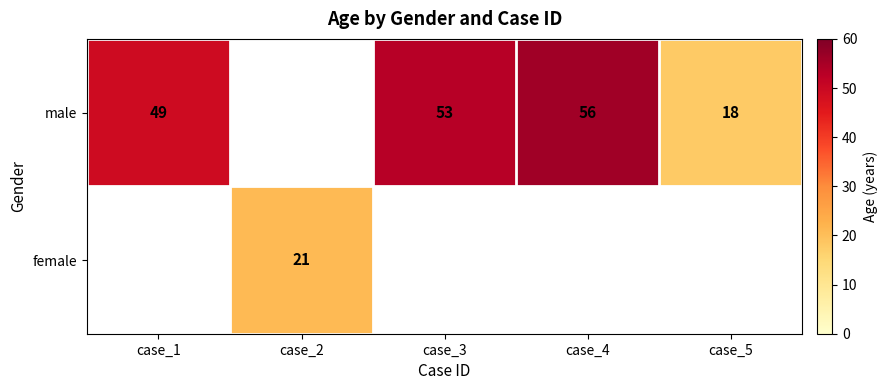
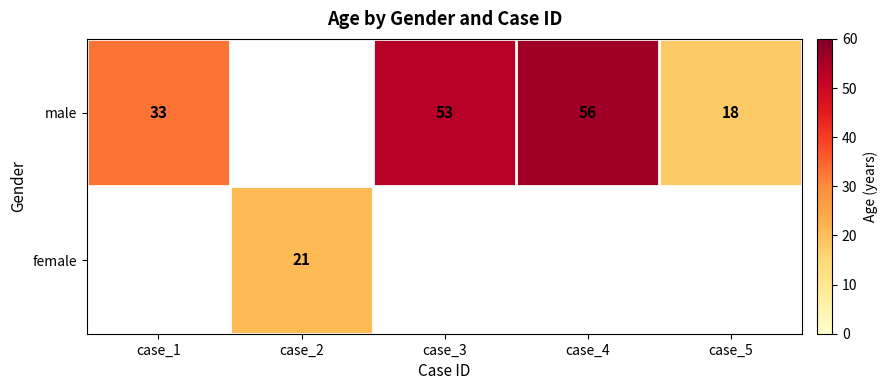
  {
    "male": {
-     "case_1": 49,
+     "case_1": 33,
      "case_3": 53,
      "case_4": 56,
      "case_5": 18
    },
    "female": {
      "case_2": 21
    }
  }
